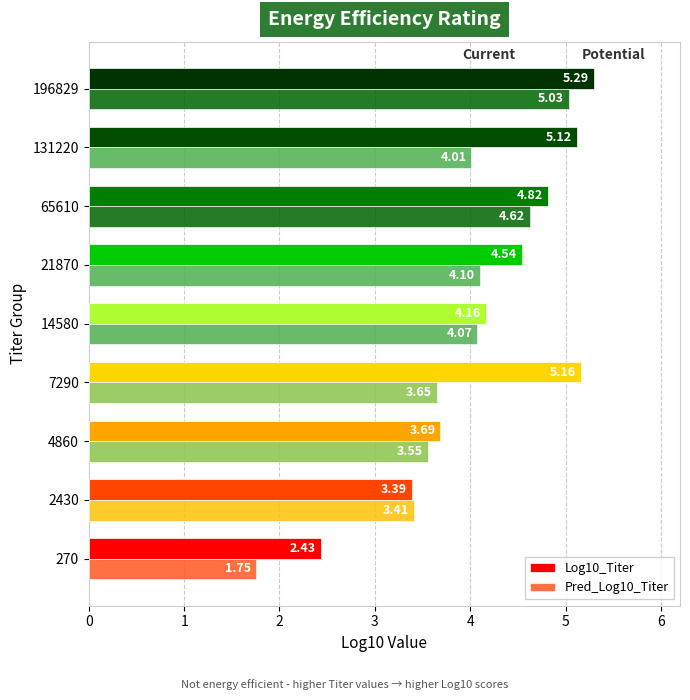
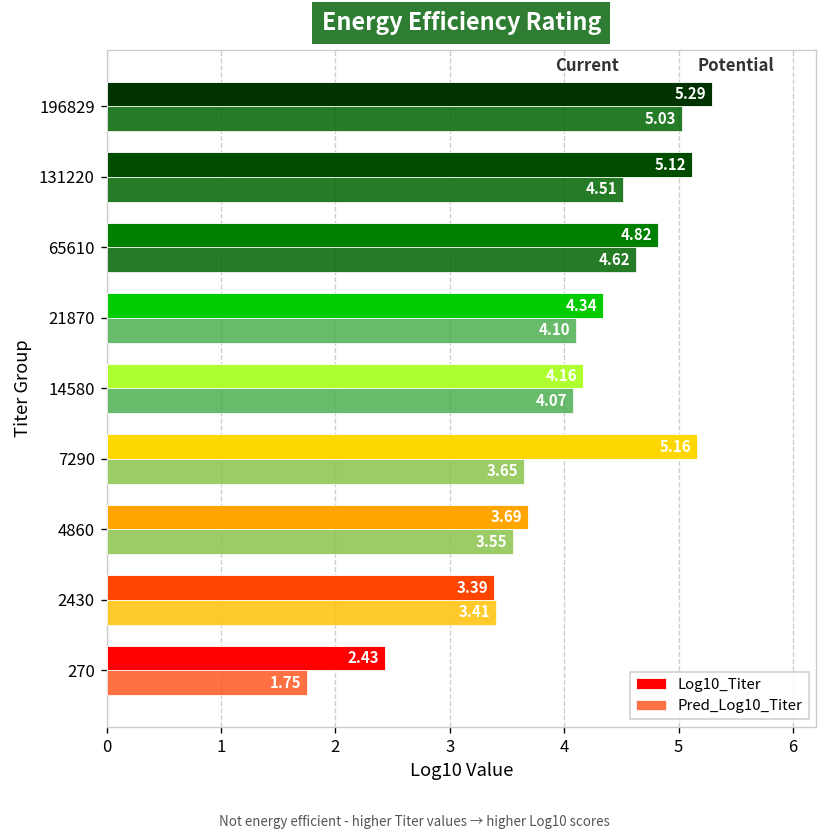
  {
    "Log10_Titer": {
      "196829": 5.29,
      "131220": 5.12,
      "65610": 4.82,
-     "21870": 4.54,
+     "21870": 4.34,
      "14580": 4.16,
      "7290": 5.16,
      "4860": 3.69,
      "2430": 3.39,
      "270": 2.43
    },
    "Pred_Log10_Titer": {
      "196829": 5.03,
-     "131220": 4.01,
+     "131220": 4.51,
      "65610": 4.62,
      "21870": 4.10,
      "14580": 4.07,
      "7290": 3.65,
      "4860": 3.55,
      "2430": 3.41,
      "270": 1.75
    }
  }
